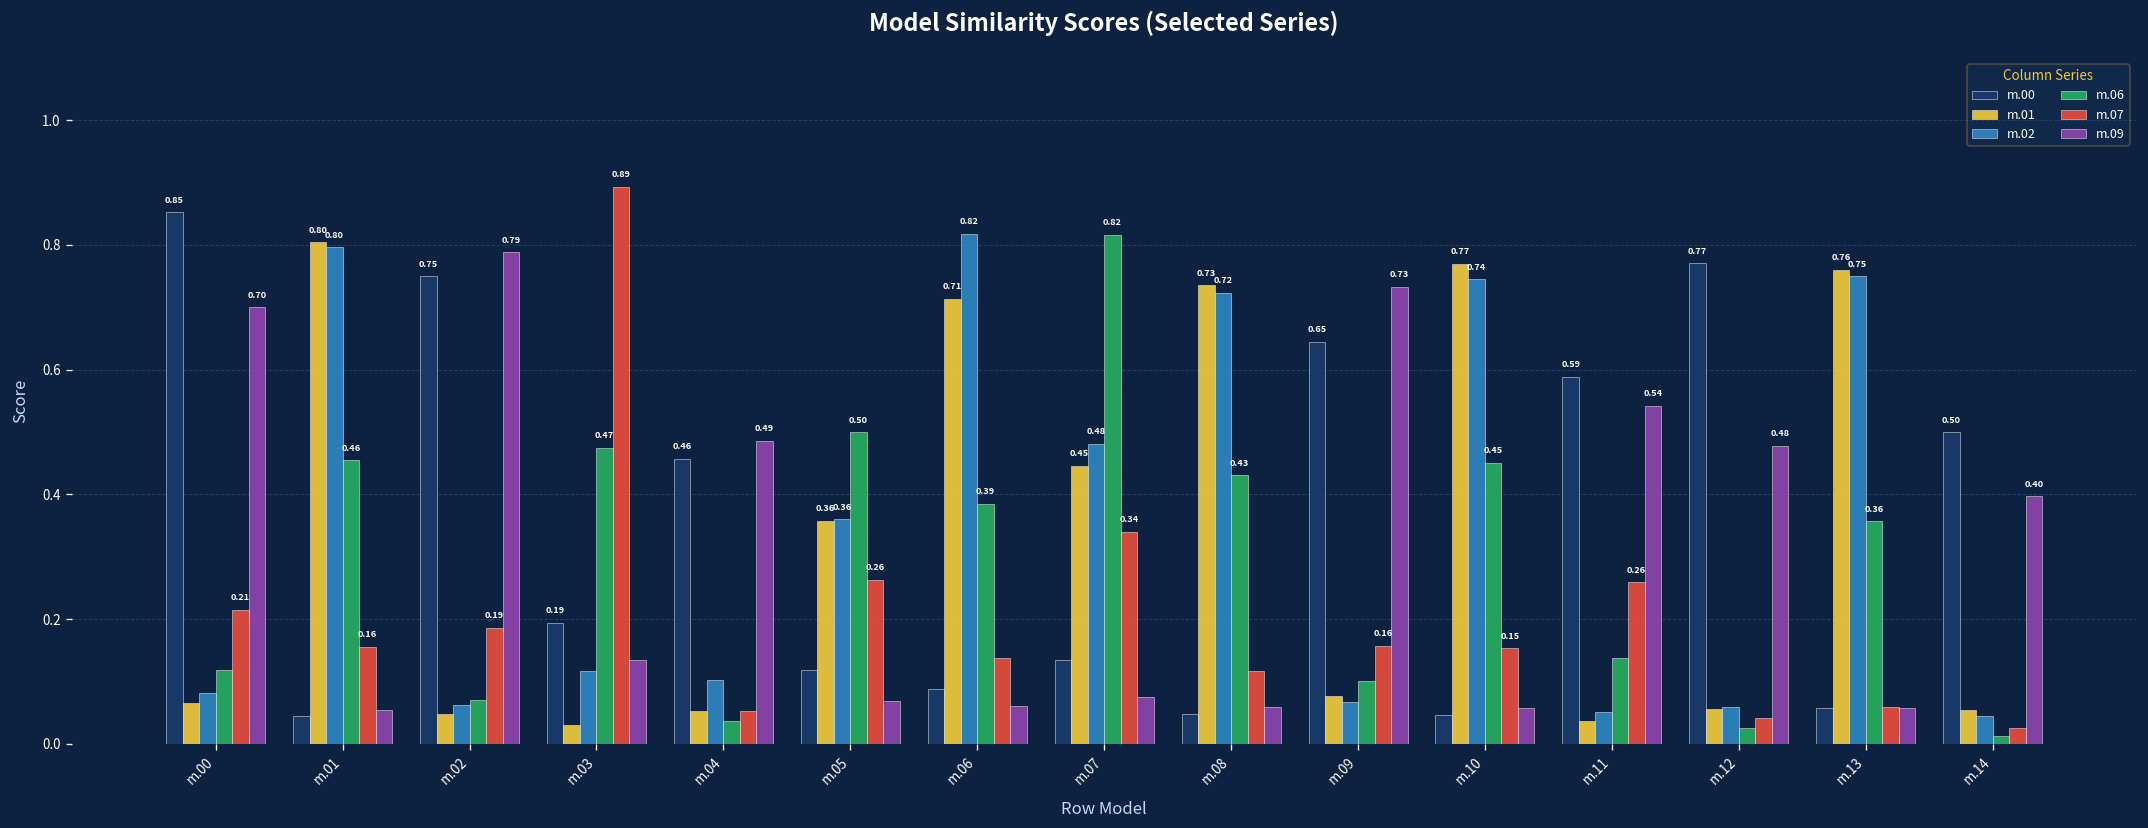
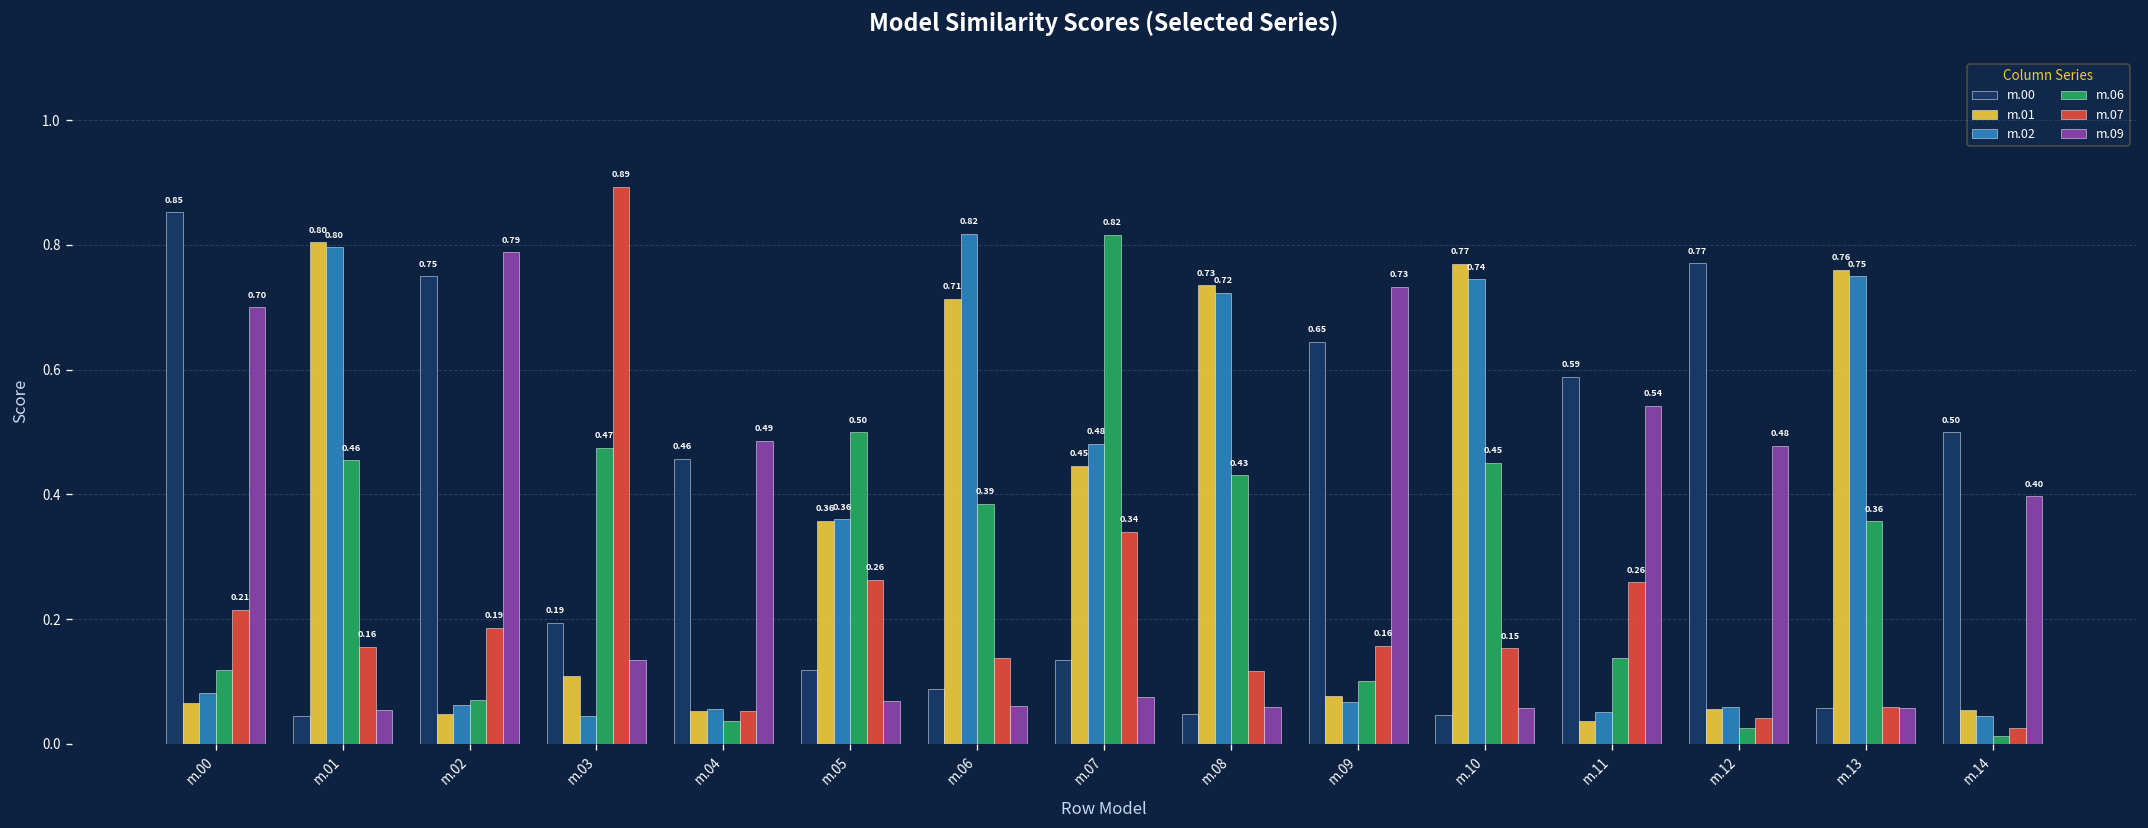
  {
    "m.00": {
      "m.00": 0.85,
      "m.02": 0.75,
      "m.03": 0.19,
      "m.04": 0.46,
      "m.09": 0.65,
      "m.11": 0.59,
      "m.12": 0.77,
      "m.14": 0.50
    },
    "m.01": {
      "m.00": 0.07,
      "m.02": 0.05,
-     "m.03": 0.03,
+     "m.03": 0.11,
      "m.04": 0.05,
      "m.09": 0.08,
      "m.11": 0.04,
      "m.12": 0.06,
      "m.14": 0.05
    },
    "m.02": {
      "m.00": 0.08,
      "m.02": 0.06,
-     "m.03": 0.12,
-     "m.04": 0.10,
+     "m.03": 0.04,
+     "m.04": 0.06,
      "m.09": 0.07,
      "m.11": 0.05,
      "m.12": 0.06,
      "m.14": 0.05
    },
    "m.06": {
      "m.01": 0.46,
      "m.03": 0.47,
      "m.05": 0.50,
      "m.06": 0.39,
      "m.07": 0.82,
      "m.08": 0.43,
      "m.10": 0.45,
      "m.13": 0.36
    },
    "m.07": {
      "m.00": 0.21,
      "m.01": 0.16,
      "m.02": 0.19,
      "m.03": 0.89,
      "m.05": 0.26,
      "m.07": 0.34,
      "m.09": 0.16,
      "m.10": 0.15,
      "m.11": 0.26
    },
    "m.09": {
      "m.00": 0.70,
      "m.02": 0.79,
      "m.04": 0.49,
      "m.09": 0.73,
      "m.11": 0.54,
      "m.12": 0.48,
      "m.14": 0.40
    }
  }
